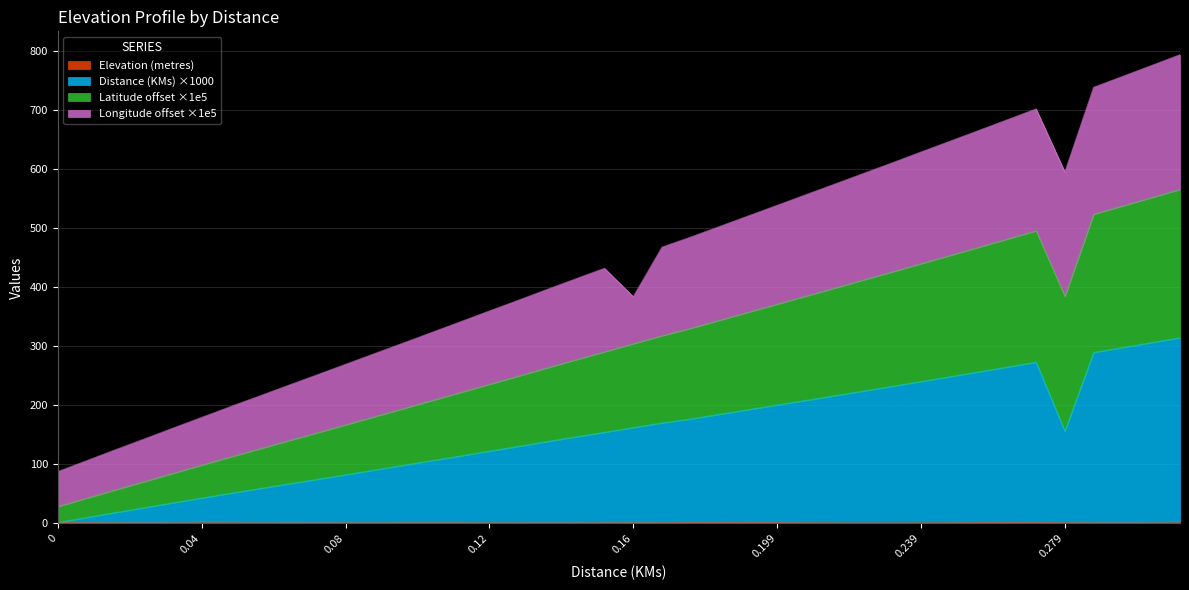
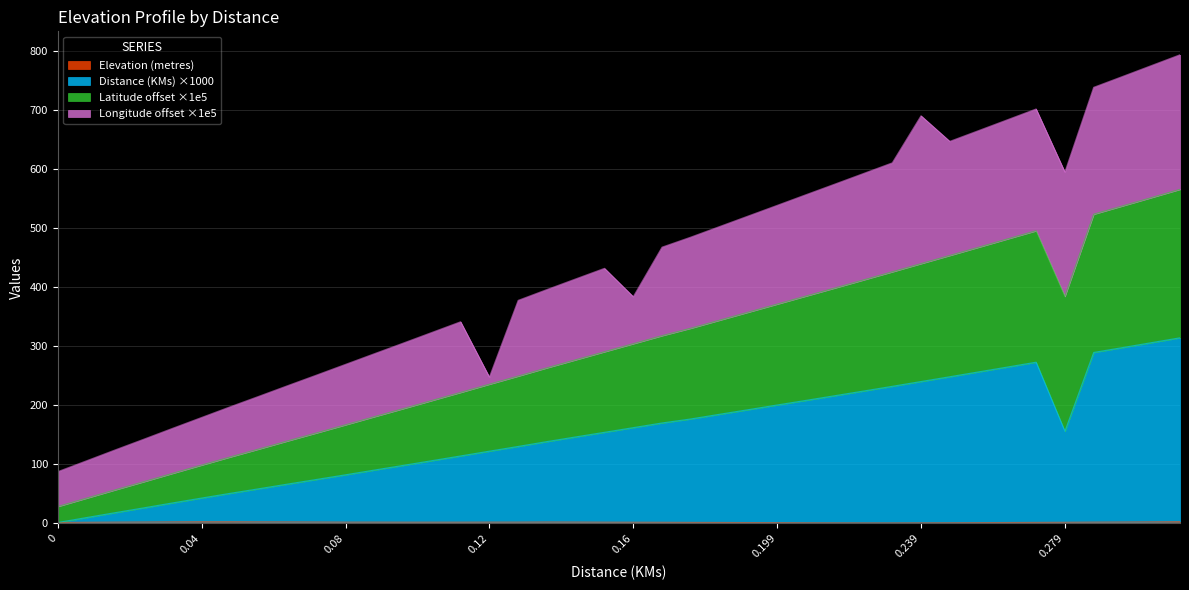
  {
    "Elevation (metres)": {
      "0.04": 0,
      "0.08": 0,
      "0.12": 0,
      "0.16": 0,
      "0.199": 0,
      "0.239": 0,
      "0.279": 0
    },
    "Distance (KMs) ×1000": {
      "0.04": 40,
      "0.08": 80,
      "0.12": 120,
      "0.16": 160,
      "0.199": 200,
      "0.239": 240,
      "0.279": 150
    },
    "Latitude offset ×1e5": {
      "0": 30,
      "0.04": 60,
      "0.08": 80,
      "0.12": 110,
      "0.16": 140,
      "0.199": 170,
      "0.239": 200,
      "0.279": 230
    },
    "Longitude offset ×1e5": {
      "0": 60,
      "0.04": 80,
      "0.08": 100,
-     "0.12": 120,
+     "0.12": 10,
      "0.16": 80,
      "0.199": 170,
-     "0.239": 190,
+     "0.239": 250,
      "0.279": 210
    }
  }
